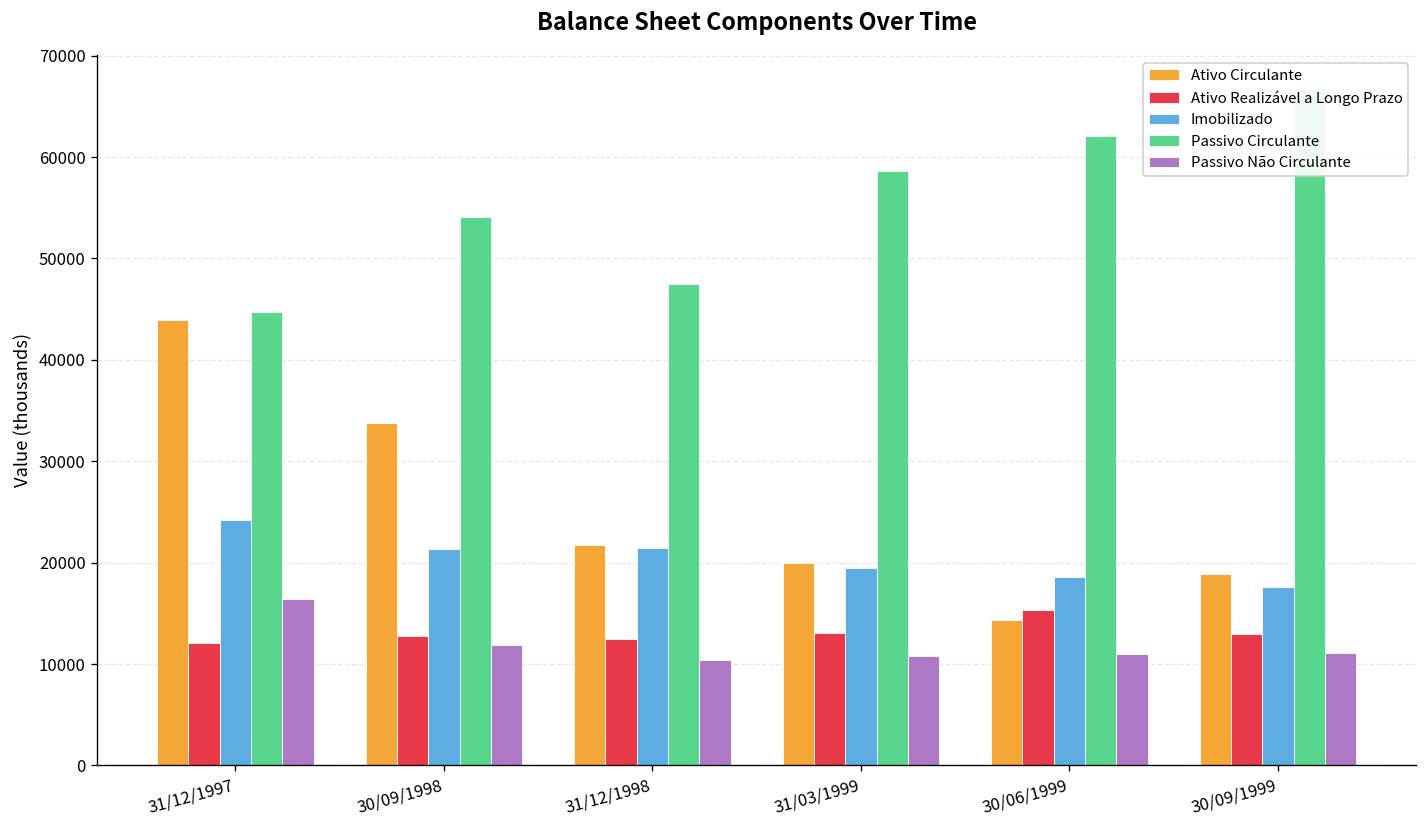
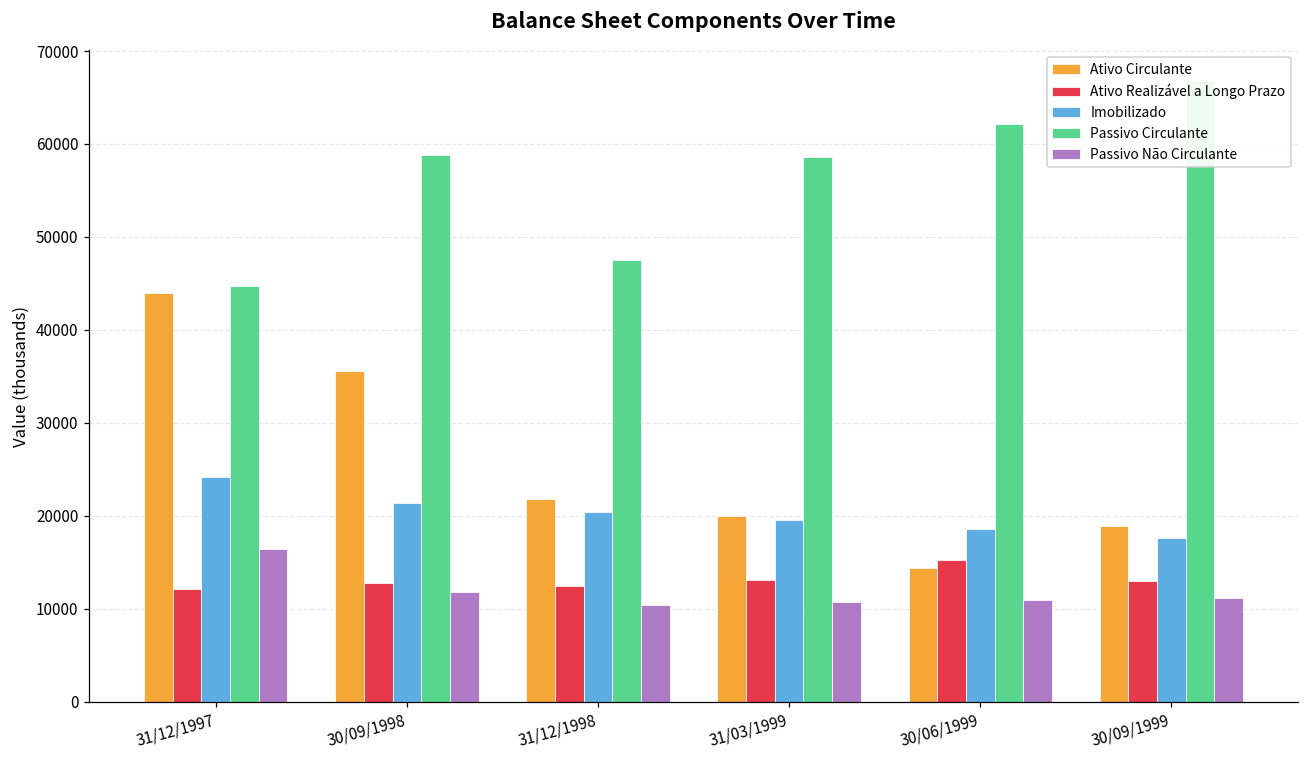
  {
    "Ativo Circulante": {
      "31/12/1997": 44000,
-     "30/09/1998": 34000,
+     "30/09/1998": 36000,
      "31/12/1998": 22000,
      "31/03/1999": 20000,
      "30/06/1999": 14000,
      "30/09/1999": 19000
    },
    "Ativo Realizável a Longo Prazo": {
      "31/12/1997": 12000,
      "30/09/1998": 13000,
      "31/12/1998": 12000,
      "31/03/1999": 13000,
      "30/06/1999": 15000,
      "30/09/1999": 13000
    },
    "Imobilizado": {
      "31/12/1997": 24000,
      "30/09/1998": 21000,
-     "31/12/1998": 21000,
+     "31/12/1998": 20000,
      "31/03/1999": 20000,
      "30/06/1999": 19000,
      "30/09/1999": 18000
    },
    "Passivo Circulante": {
      "31/12/1997": 45000,
-     "30/09/1998": 54000,
+     "30/09/1998": 59000,
      "31/12/1998": 48000,
      "31/03/1999": 59000,
      "30/06/1999": 62000
    },
    "Passivo Não Circulante": {
      "31/12/1997": 16000,
      "30/09/1998": 12000,
      "31/12/1998": 10000,
      "31/03/1999": 11000,
      "30/06/1999": 11000,
      "30/09/1999": 11000
    }
  }
